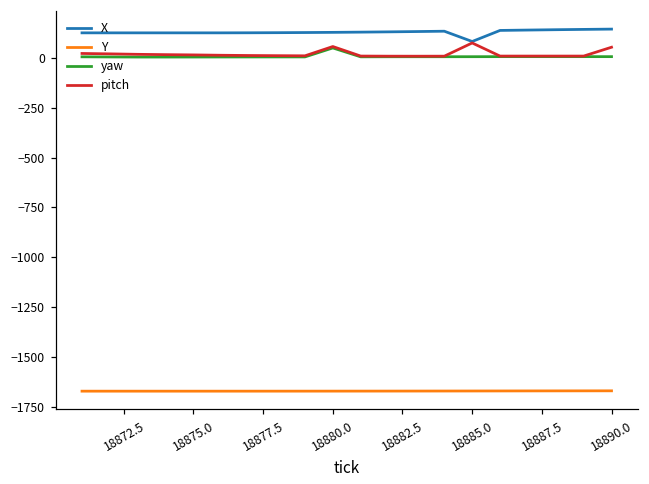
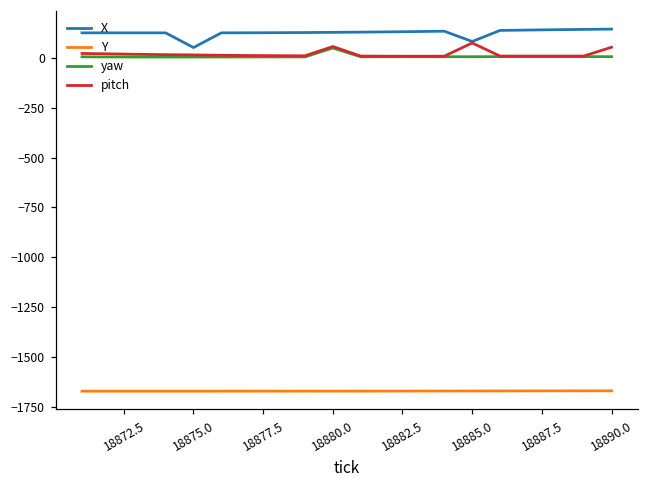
  {
    "X": {
-     "18875.0": 130,
+     "18875.0": 50,
      "18880.0": 130,
      "18890.0": 140
    },
    "Y": {
      "18875.0": -1670,
      "18880.0": -1670,
      "18885.0": -1670,
      "18890.0": -1670
    },
    "yaw": {
      "18885.0": 10,
      "18890.0": 10
    },
    "pitch": {
      "18890.0": 50
    }
  }
